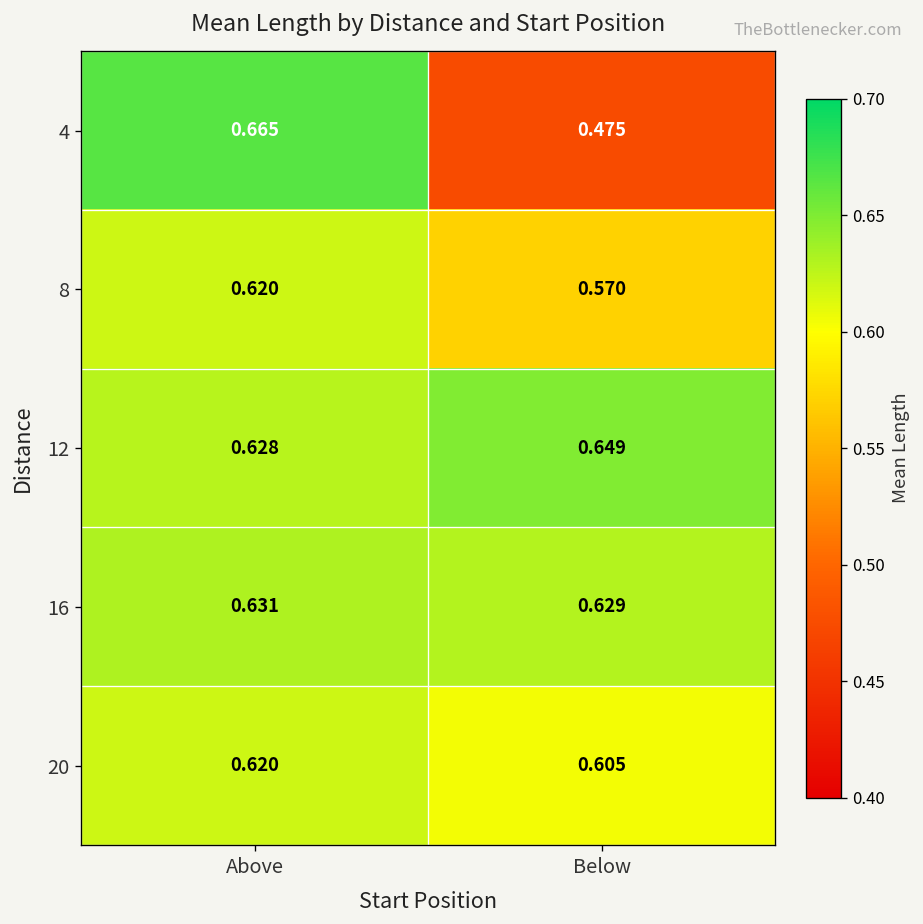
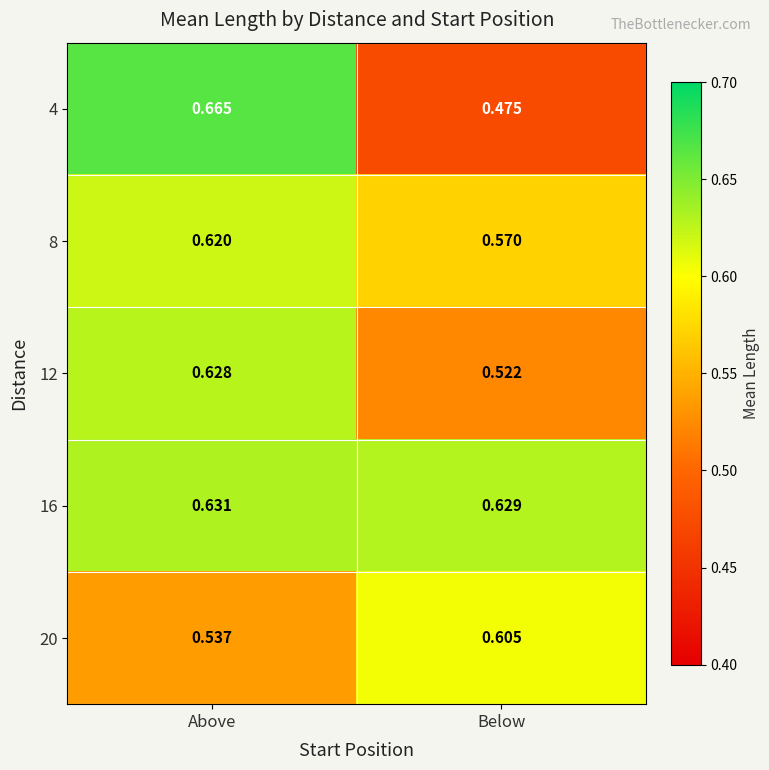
  {
    "4": {
      "Above": 0.665,
      "Below": 0.475
    },
    "8": {
      "Above": 0.620,
      "Below": 0.570
    },
    "12": {
      "Above": 0.628,
-     "Below": 0.649
+     "Below": 0.522
    },
    "16": {
      "Above": 0.631,
      "Below": 0.629
    },
    "20": {
-     "Above": 0.620,
+     "Above": 0.537,
      "Below": 0.605
    }
  }
